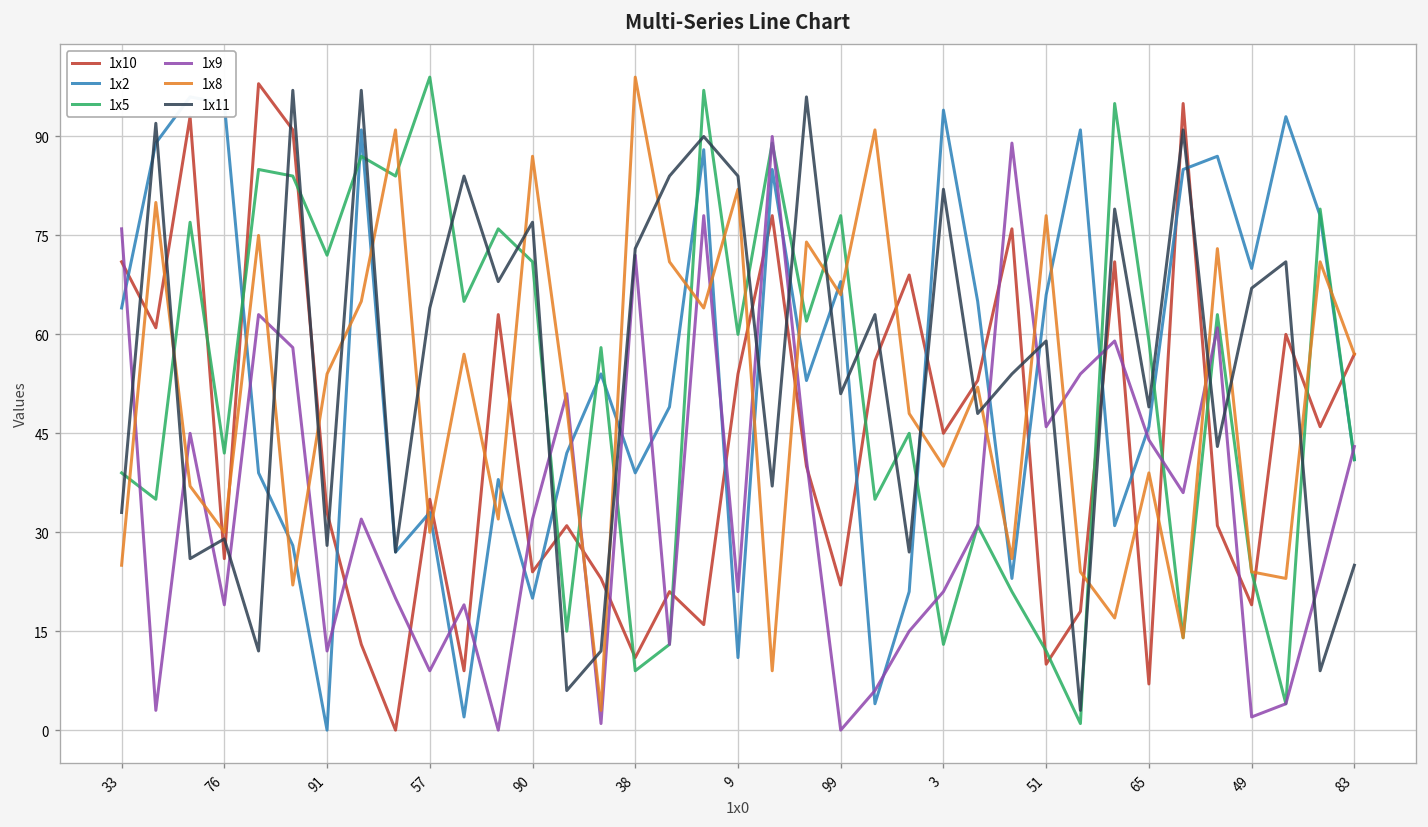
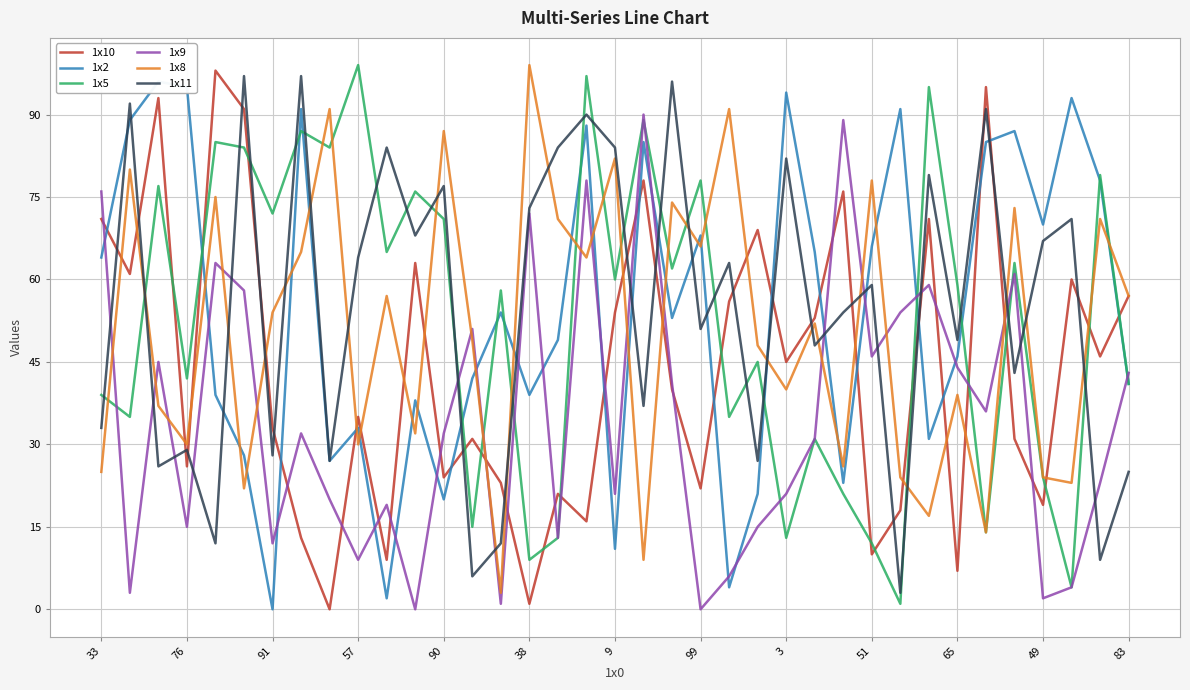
  {
    "1x10": {
      "33": 71,
      "76": 26,
      "91": 33,
      "57": 35,
      "90": 24,
-     "38": 11,
+     "38": 1,
      "9": 54,
      "99": 22,
      "3": 45,
      "51": 10,
      "65": 7,
      "49": 19
    },
    "1x2": {
      "33": 64,
      "91": 0,
      "57": 33,
      "90": 20,
      "38": 39,
      "9": 11,
      "99": 68,
      "3": 94,
      "51": 66,
      "65": 46,
      "49": 70
    },
    "1x5": {
      "33": 39,
      "76": 42,
      "91": 72,
      "57": 99,
      "90": 71,
      "38": 9,
      "9": 60,
      "99": 78,
      "3": 13,
      "51": 12,
      "65": 59
    },
    "1x9": {
      "33": 76,
-     "76": 19,
+     "76": 15,
      "91": 12,
      "57": 9,
      "90": 32,
      "38": 72,
      "9": 21,
      "99": 0,
      "3": 21,
      "51": 46,
      "65": 44,
      "49": 2,
      "83": 43
    },
    "1x8": {
      "33": 25,
      "76": 30,
      "91": 54,
      "57": 30,
      "90": 87,
      "38": 99,
      "9": 82,
      "99": 66,
      "3": 40,
      "51": 78,
      "65": 39
    },
    "1x11": {
      "33": 33,
      "76": 29,
      "91": 28,
      "57": 64,
      "90": 77,
      "38": 73,
      "9": 84,
      "99": 51,
      "3": 82,
      "51": 59,
      "65": 49,
      "49": 67,
      "83": 25
    }
  }
